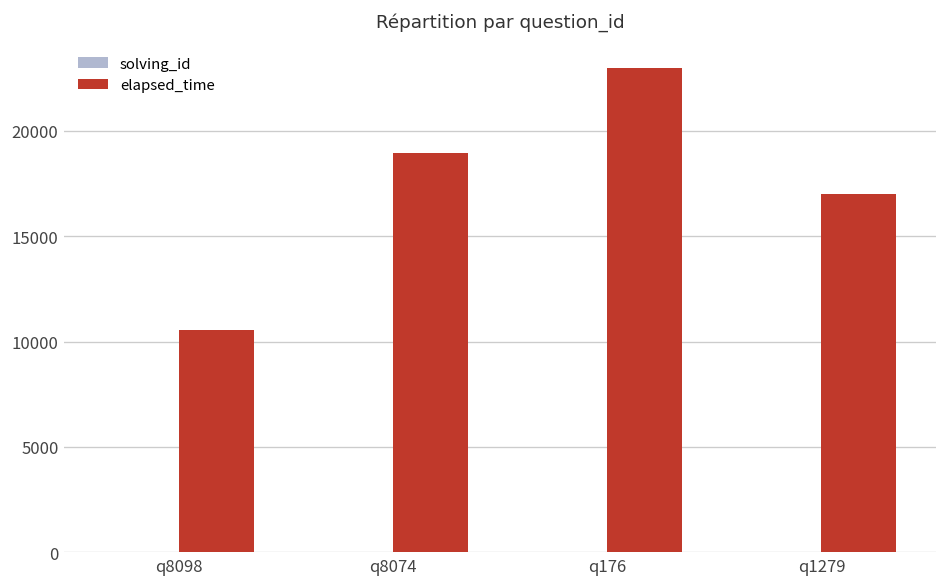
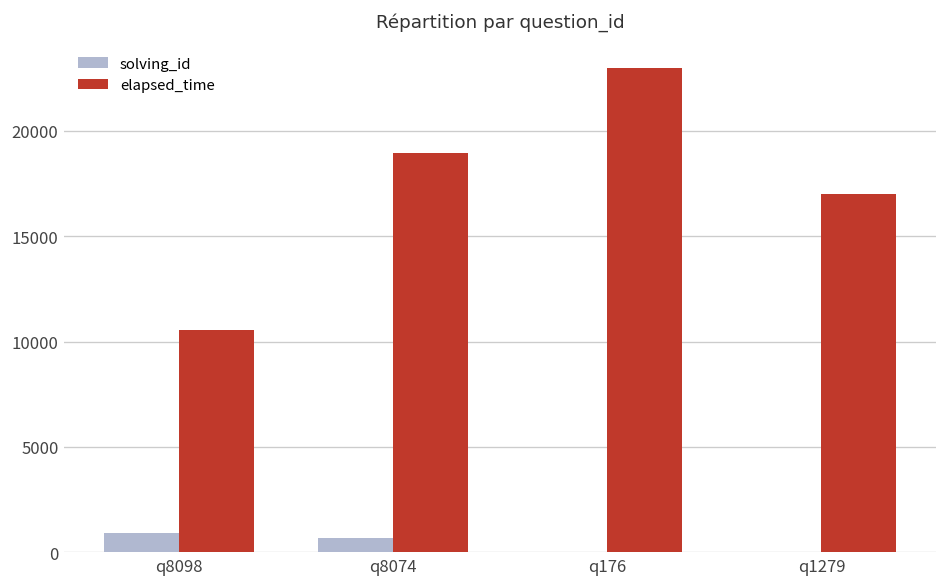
  {
    "solving_id": {
-     "q8098": 0,
-     "q8074": 0
+     "q8098": 900,
+     "q8074": 700
    },
    "elapsed_time": {
      "q8098": 10600,
      "q8074": 18900,
      "q176": 23000,
      "q1279": 17000
    }
  }
